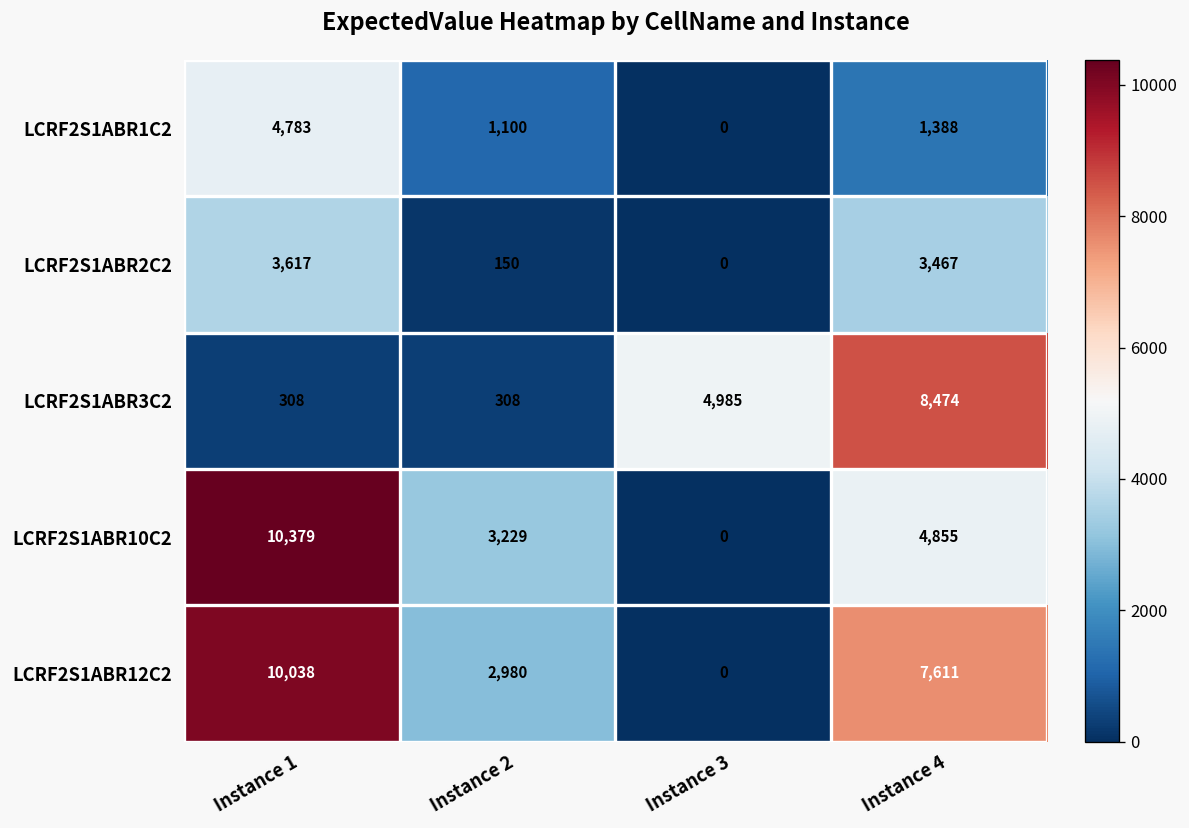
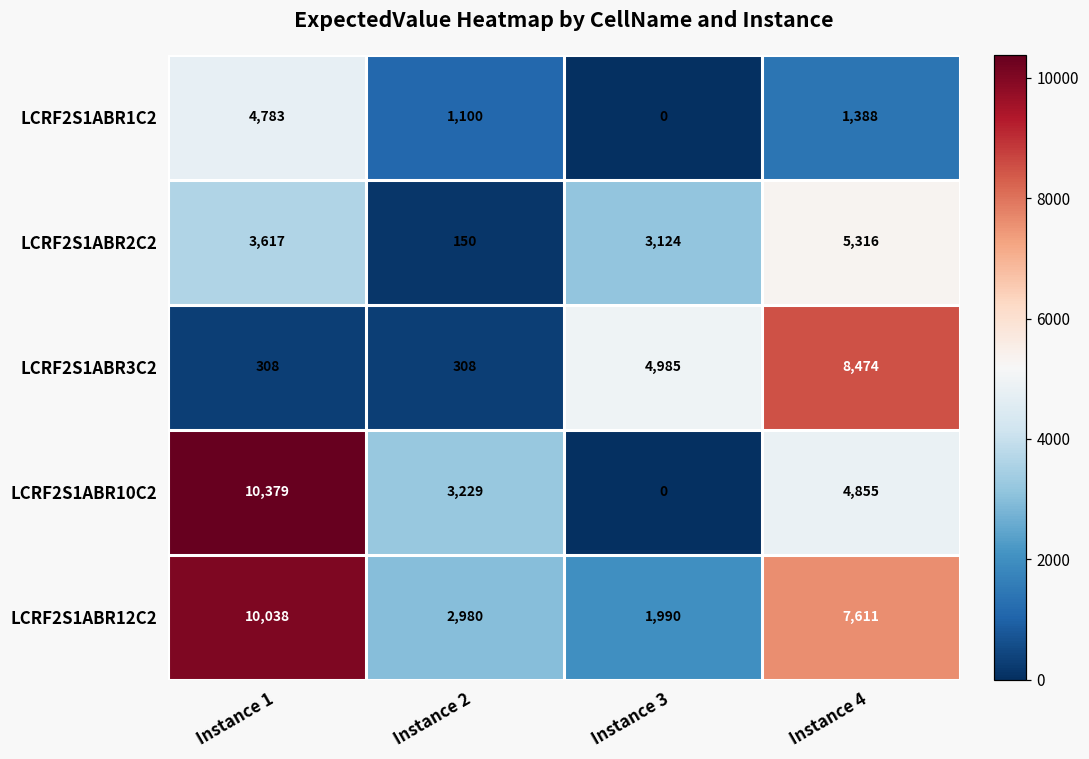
  {
    "LCRF2S1ABR1C2": {
      "Instance 1": "4,783",
      "Instance 2": "1,100",
      "Instance 3": "0",
      "Instance 4": "1,388"
    },
    "LCRF2S1ABR2C2": {
      "Instance 1": "3,617",
      "Instance 2": "150",
-     "Instance 3": "0",
-     "Instance 4": "3,467"
+     "Instance 3": "3,124",
+     "Instance 4": "5,316"
    },
    "LCRF2S1ABR3C2": {
      "Instance 1": "308",
      "Instance 2": "308",
      "Instance 3": "4,985",
      "Instance 4": "8,474"
    },
    "LCRF2S1ABR10C2": {
      "Instance 1": "10,379",
      "Instance 2": "3,229",
      "Instance 3": "0",
      "Instance 4": "4,855"
    },
    "LCRF2S1ABR12C2": {
      "Instance 1": "10,038",
      "Instance 2": "2,980",
-     "Instance 3": "0",
+     "Instance 3": "1,990",
      "Instance 4": "7,611"
    }
  }
